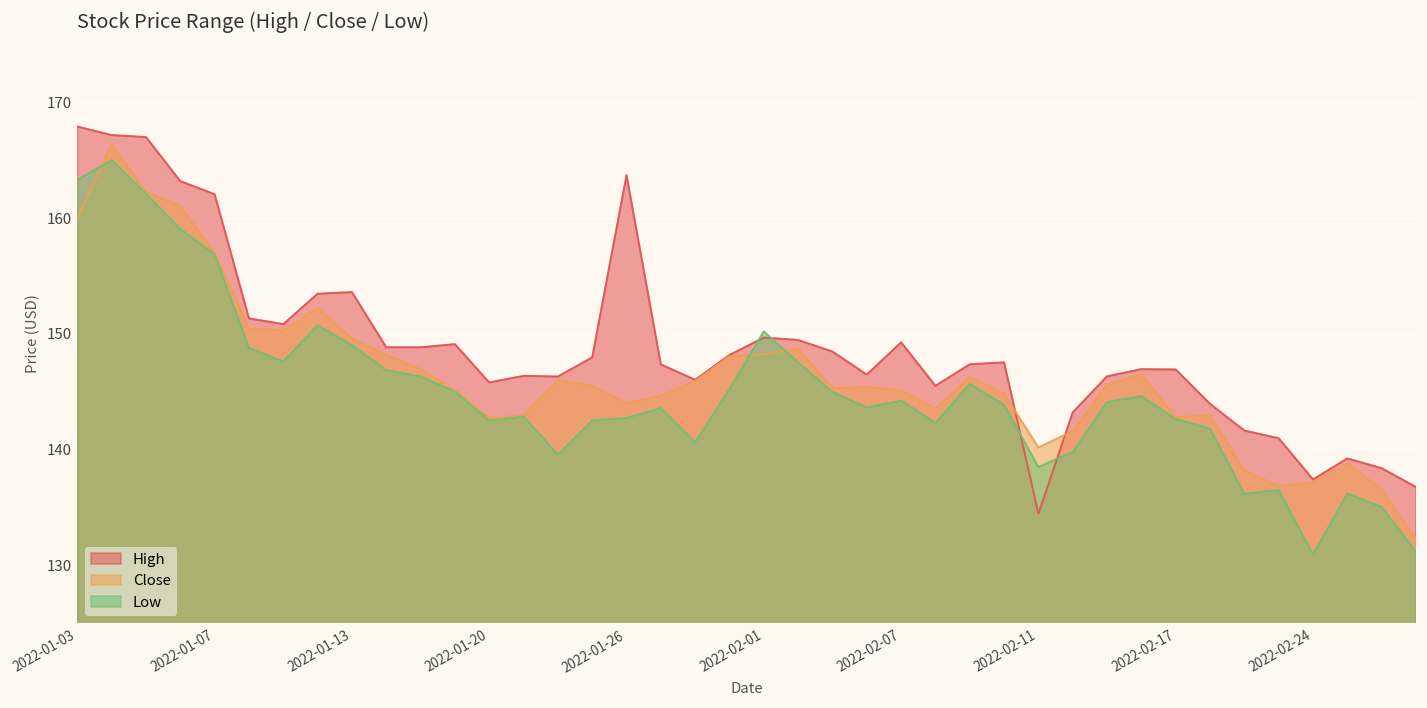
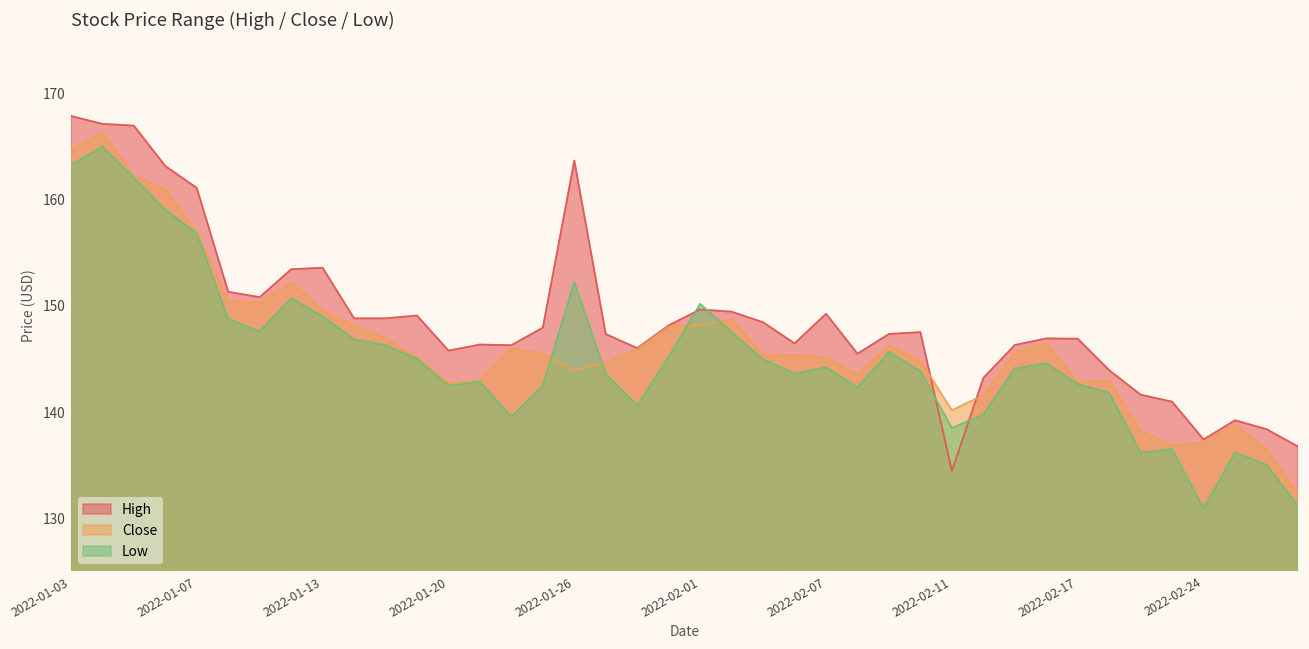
  {
    "High": {
      "2022-01-03": 168,
-     "2022-01-07": 162,
+     "2022-01-07": 161,
      "2022-01-13": 154,
      "2022-01-20": 146,
      "2022-01-26": 164,
      "2022-02-01": 150,
      "2022-02-07": 149,
      "2022-02-11": 134,
      "2022-02-17": 147
    },
    "Close": {
-     "2022-01-03": 160,
+     "2022-01-03": 165,
      "2022-01-13": 150,
      "2022-01-26": 144,
      "2022-02-01": 148,
      "2022-02-07": 145,
      "2022-02-11": 140
    },
    "Low": {
      "2022-01-03": 163,
      "2022-01-13": 149,
-     "2022-01-26": 143,
+     "2022-01-26": 152,
      "2022-02-01": 150,
      "2022-02-07": 144,
      "2022-02-11": 138,
      "2022-02-24": 131
    }
  }
